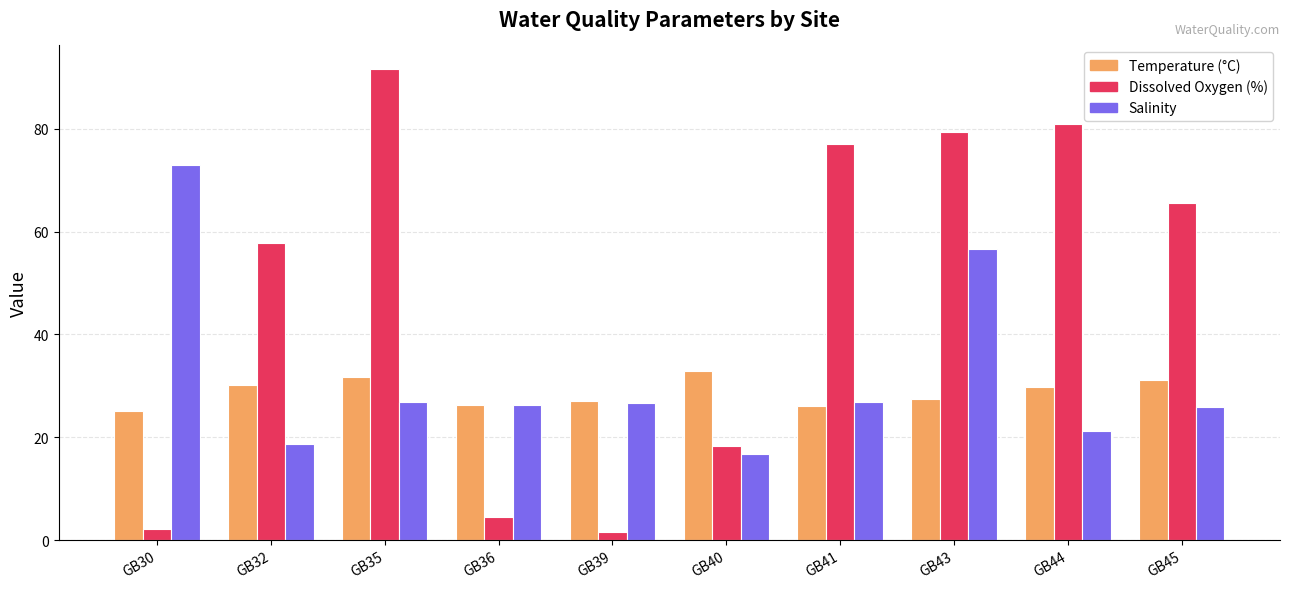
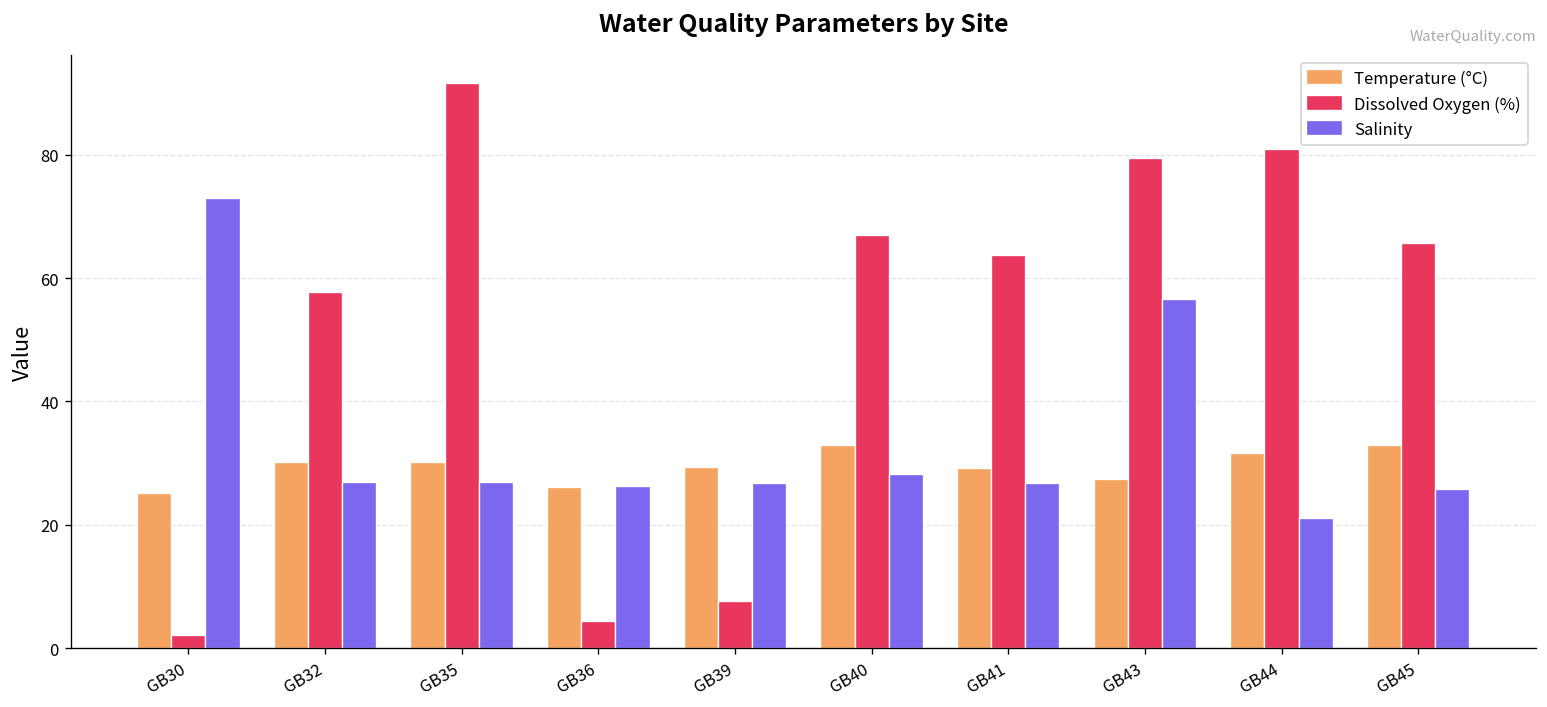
  {
    "Temperature (°C)": {
      "GB30": 25,
      "GB32": 30,
-     "GB35": 32,
+     "GB35": 30,
      "GB36": 26,
-     "GB39": 27,
+     "GB39": 29,
      "GB40": 33,
-     "GB41": 26,
+     "GB41": 29,
      "GB43": 28,
-     "GB44": 30,
-     "GB45": 31
+     "GB44": 32,
+     "GB45": 33
    },
    "Dissolved Oxygen (%)": {
      "GB30": 2,
      "GB32": 58,
      "GB35": 92,
      "GB36": 5,
-     "GB39": 2,
-     "GB40": 18,
-     "GB41": 77,
+     "GB39": 8,
+     "GB40": 67,
+     "GB41": 64,
      "GB43": 79,
      "GB44": 81,
      "GB45": 66
    },
    "Salinity": {
      "GB30": 73,
-     "GB32": 19,
+     "GB32": 27,
      "GB35": 27,
      "GB36": 26,
      "GB39": 27,
-     "GB40": 17,
+     "GB40": 28,
      "GB41": 27,
      "GB43": 57,
      "GB44": 21,
      "GB45": 26
    }
  }
